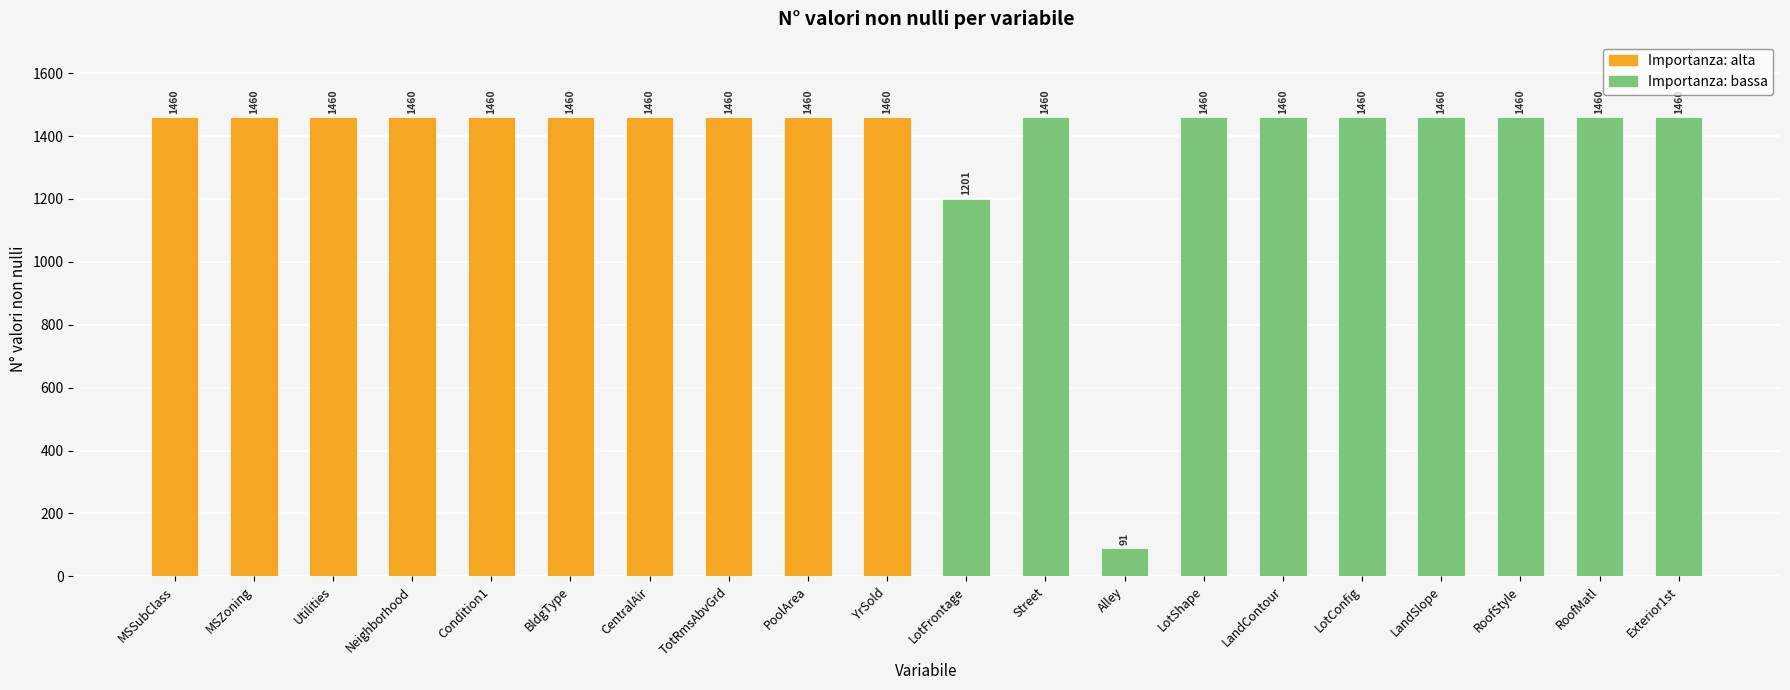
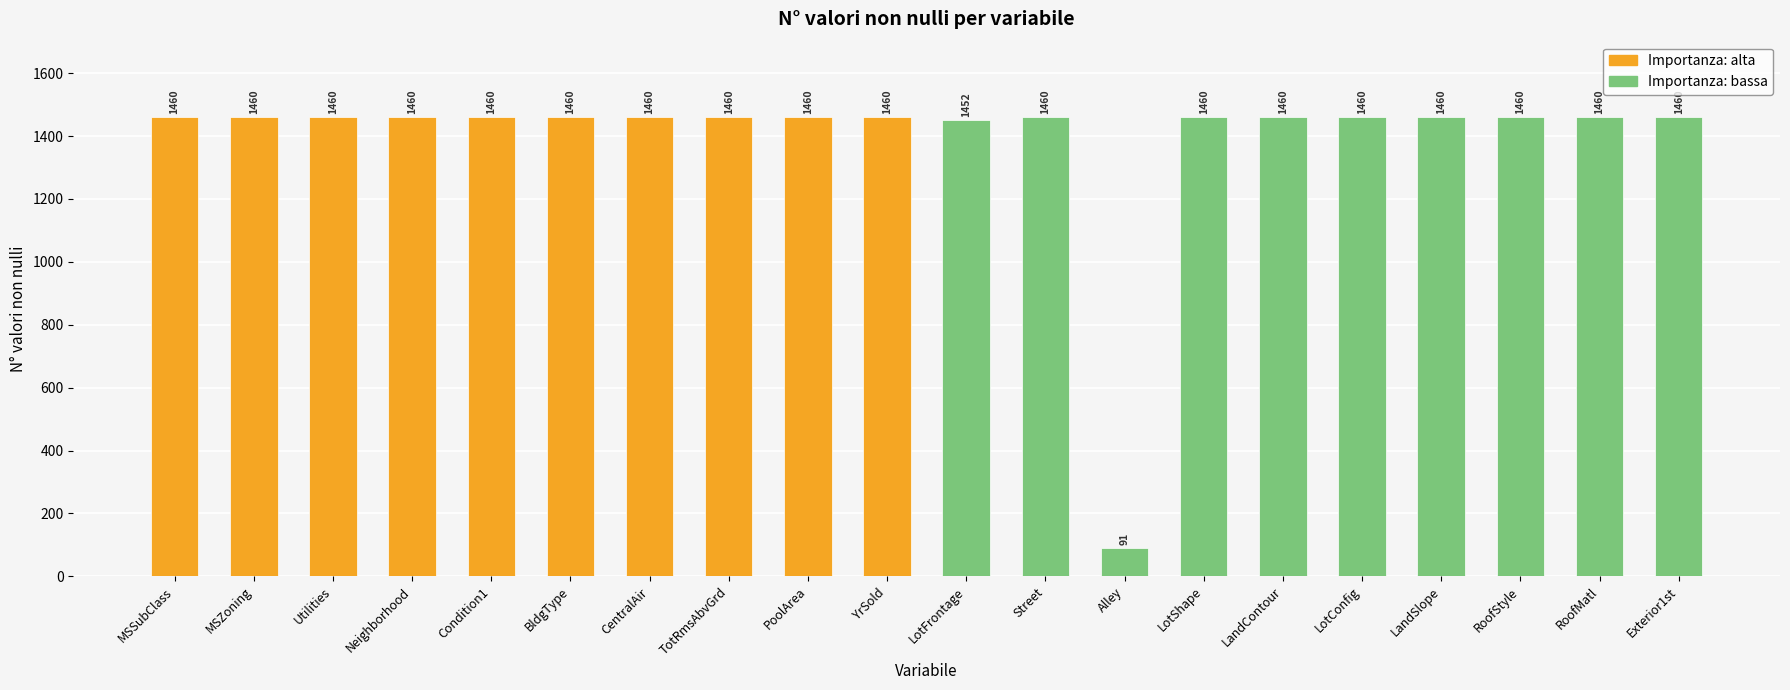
  {
    "MSSubClass": 1460,
    "MSZoning": 1460,
    "Utilities": 1460,
    "Neighborhood": 1460,
    "Condition1": 1460,
    "BldgType": 1460,
    "CentralAir": 1460,
    "TotRmsAbvGrd": 1460,
    "PoolArea": 1460,
    "YrSold": 1460,
-   "LotFrontage": 1201,
+   "LotFrontage": 1452,
    "Street": 1460,
    "Alley": 91,
    "LotShape": 1460,
    "LandContour": 1460,
    "LotConfig": 1460,
    "LandSlope": 1460,
    "RoofStyle": 1460
  }
